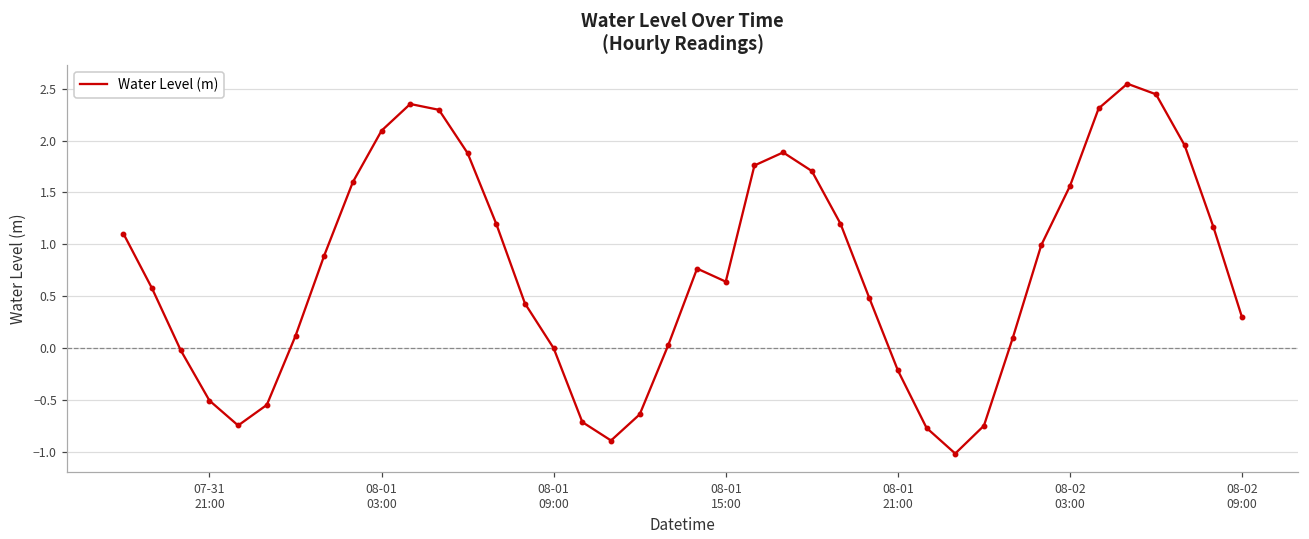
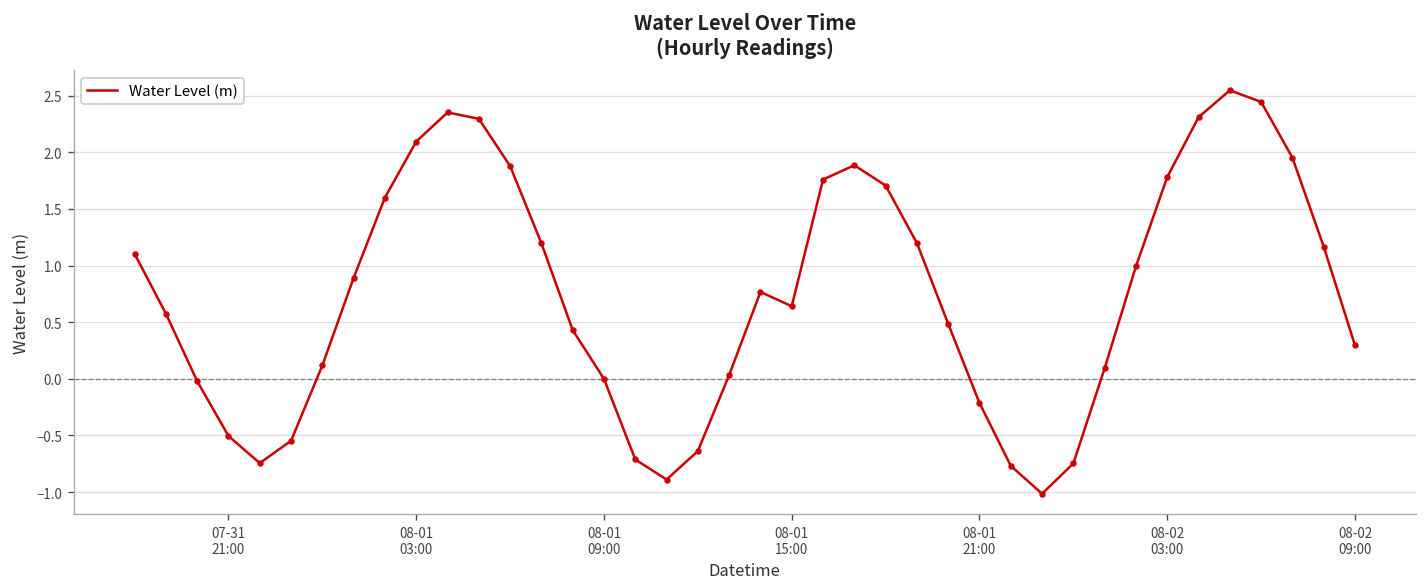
  {
    "07-31 21:00": -0.5,
    "08-01 03:00": 2.1,
    "08-01 09:00": 0.0,
    "08-01 15:00": 0.6,
    "08-01 21:00": -0.2,
-   "08-02 03:00": 1.6,
+   "08-02 03:00": 1.8,
    "08-02 09:00": 0.3
  }
